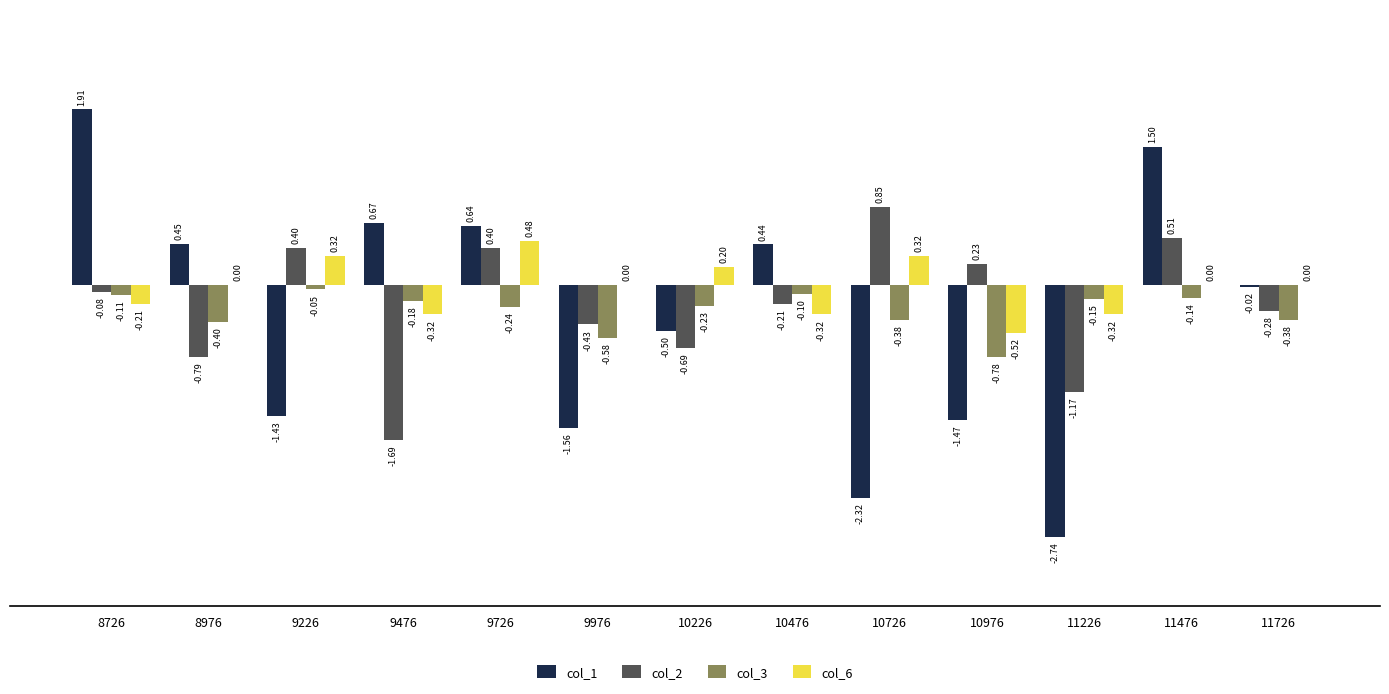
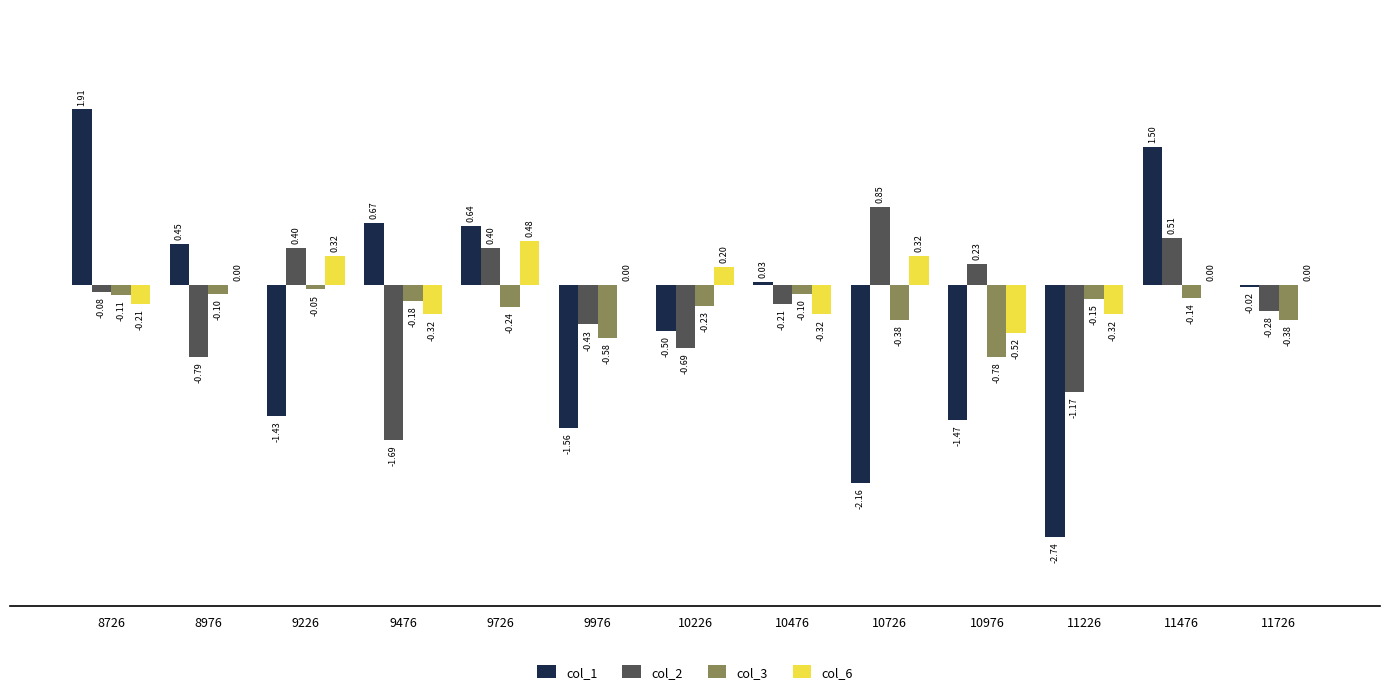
  {
    "col_1": {
      "8726": 1.91,
      "8976": 0.45,
      "9226": -1.43,
      "9476": 0.67,
      "9726": 0.64,
      "9976": -1.56,
      "10226": -0.50,
-     "10476": 0.44,
-     "10726": -2.32,
+     "10476": 0.03,
+     "10726": -2.16,
      "10976": -1.47,
      "11226": -2.74,
      "11476": 1.50,
      "11726": -0.02
    },
    "col_2": {
      "8726": -0.08,
      "8976": -0.79,
      "9226": 0.40,
      "9476": -1.69,
      "9726": 0.40,
      "9976": -0.43,
      "10226": -0.69,
      "10476": -0.21,
      "10726": 0.85,
      "10976": 0.23,
      "11226": -1.17,
      "11476": 0.51,
      "11726": -0.28
    },
    "col_3": {
      "8726": -0.11,
-     "8976": -0.40,
+     "8976": -0.10,
      "9226": -0.05,
      "9476": -0.18,
      "9726": -0.24,
      "9976": -0.58,
      "10226": -0.23,
      "10476": -0.10,
      "10726": -0.38,
      "10976": -0.78,
      "11226": -0.15,
      "11476": -0.14,
      "11726": -0.38
    },
    "col_6": {
      "8726": -0.21,
      "8976": 0.00,
      "9226": 0.32,
      "9476": -0.32,
      "9726": 0.48,
      "9976": 0.00,
      "10226": 0.20,
      "10476": -0.32,
      "10726": 0.32,
      "10976": -0.52,
      "11226": -0.32,
      "11476": 0.00,
      "11726": 0.00
    }
  }
